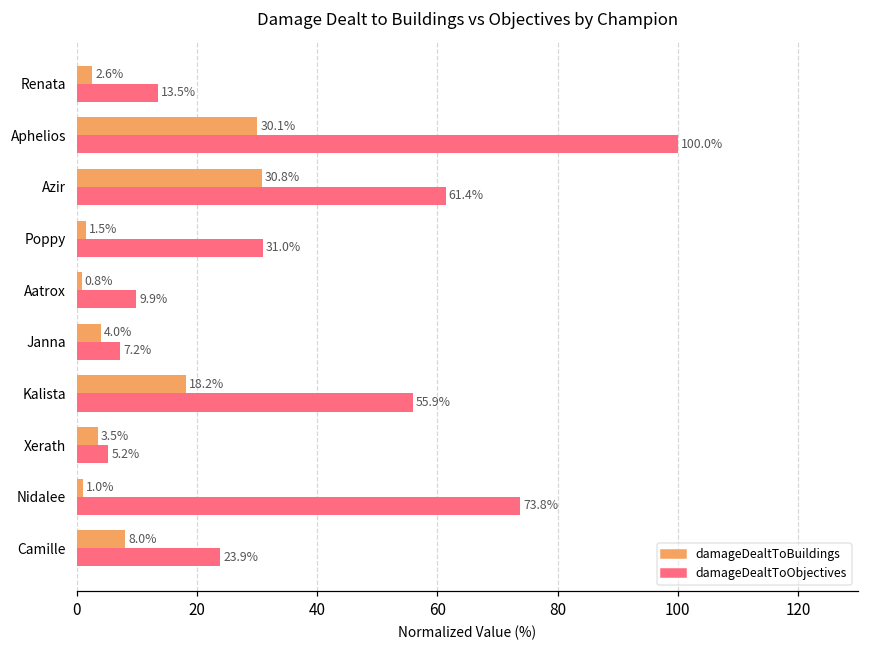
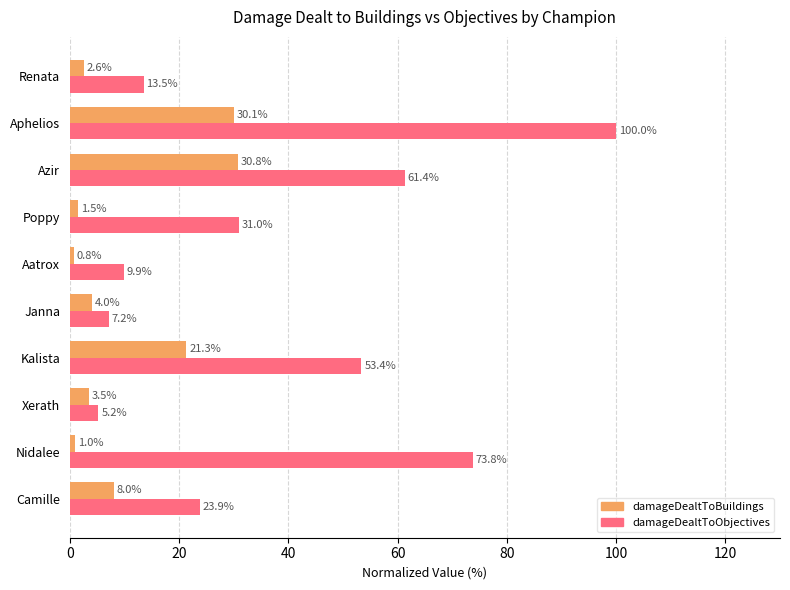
  {
    "damageDealtToBuildings": {
      "Renata": "2.6%",
      "Aphelios": "30.1%",
      "Azir": "30.8%",
      "Poppy": "1.5%",
      "Aatrox": "0.8%",
      "Janna": "4.0%",
-     "Kalista": "18.2%",
+     "Kalista": "21.3%",
      "Xerath": "3.5%",
      "Nidalee": "1.0%",
      "Camille": "8.0%"
    },
    "damageDealtToObjectives": {
      "Renata": "13.5%",
      "Aphelios": "100.0%",
      "Azir": "61.4%",
      "Poppy": "31.0%",
      "Aatrox": "9.9%",
      "Janna": "7.2%",
-     "Kalista": "55.9%",
+     "Kalista": "53.4%",
      "Xerath": "5.2%",
      "Nidalee": "73.8%",
      "Camille": "23.9%"
    }
  }
